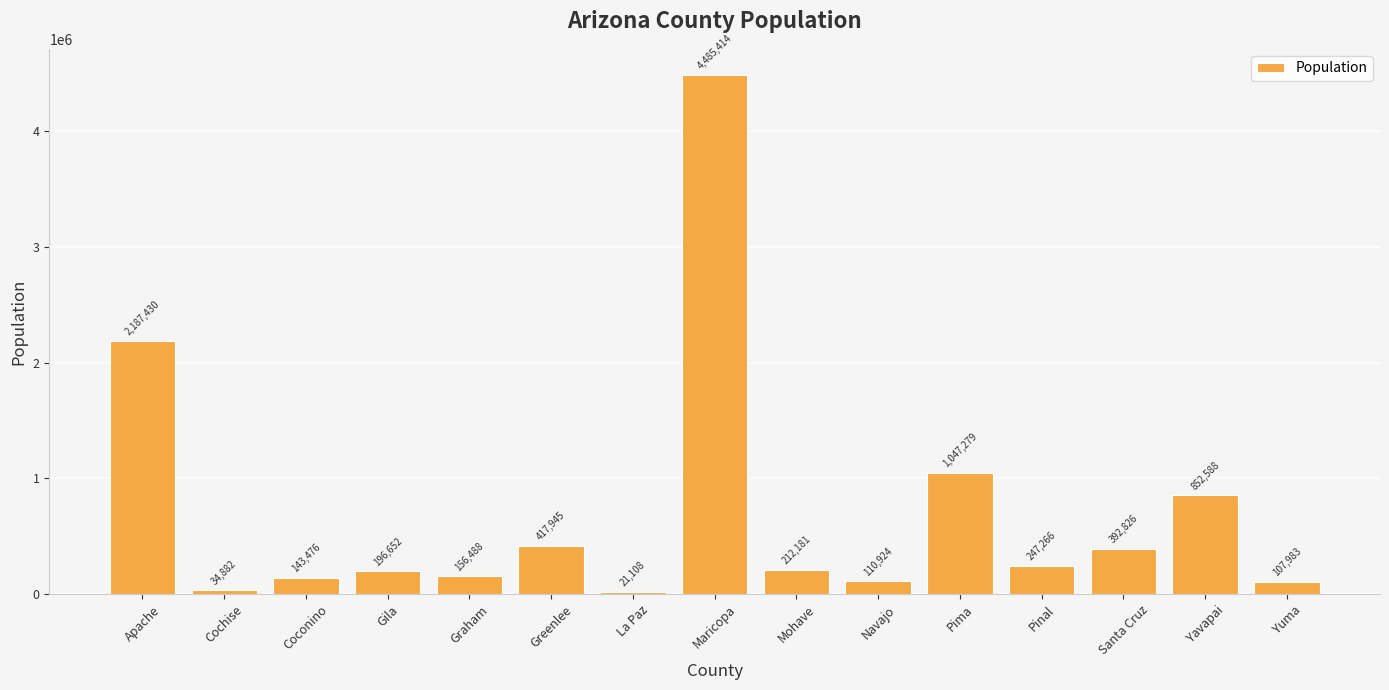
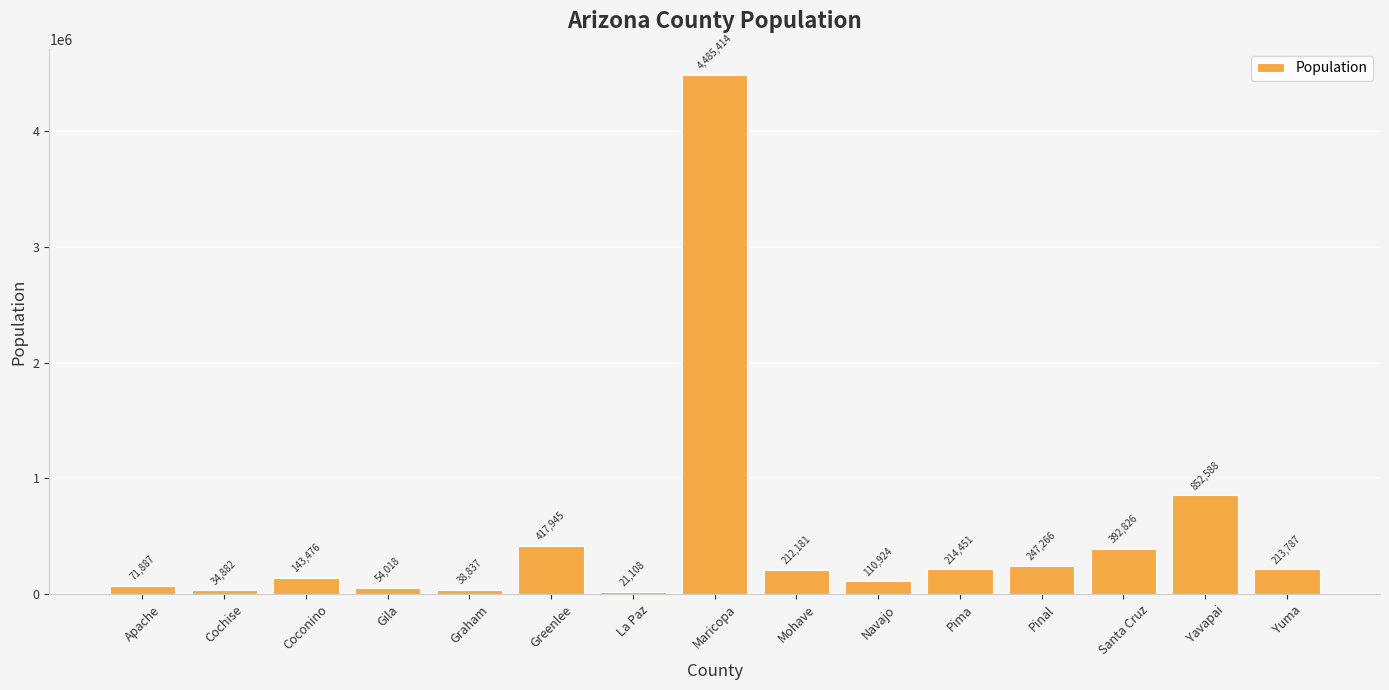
  {
-   "Apache": "2,187,430",
+   "Apache": "71,887",
    "Cochise": "34,882",
    "Coconino": "143,476",
-   "Gila": "196,652",
-   "Graham": "156,488",
+   "Gila": "54,018",
+   "Graham": "38,837",
    "Greenlee": "417,945",
    "La Paz": "21,108",
    "Maricopa": "4,485,414",
    "Mohave": "212,181",
    "Navajo": "110,924",
-   "Pima": "1,047,279",
+   "Pima": "214,451",
    "Pinal": "247,266",
    "Santa Cruz": "392,826",
    "Yavapai": "852,588",
-   "Yuma": "107,983"
+   "Yuma": "213,787"
  }
